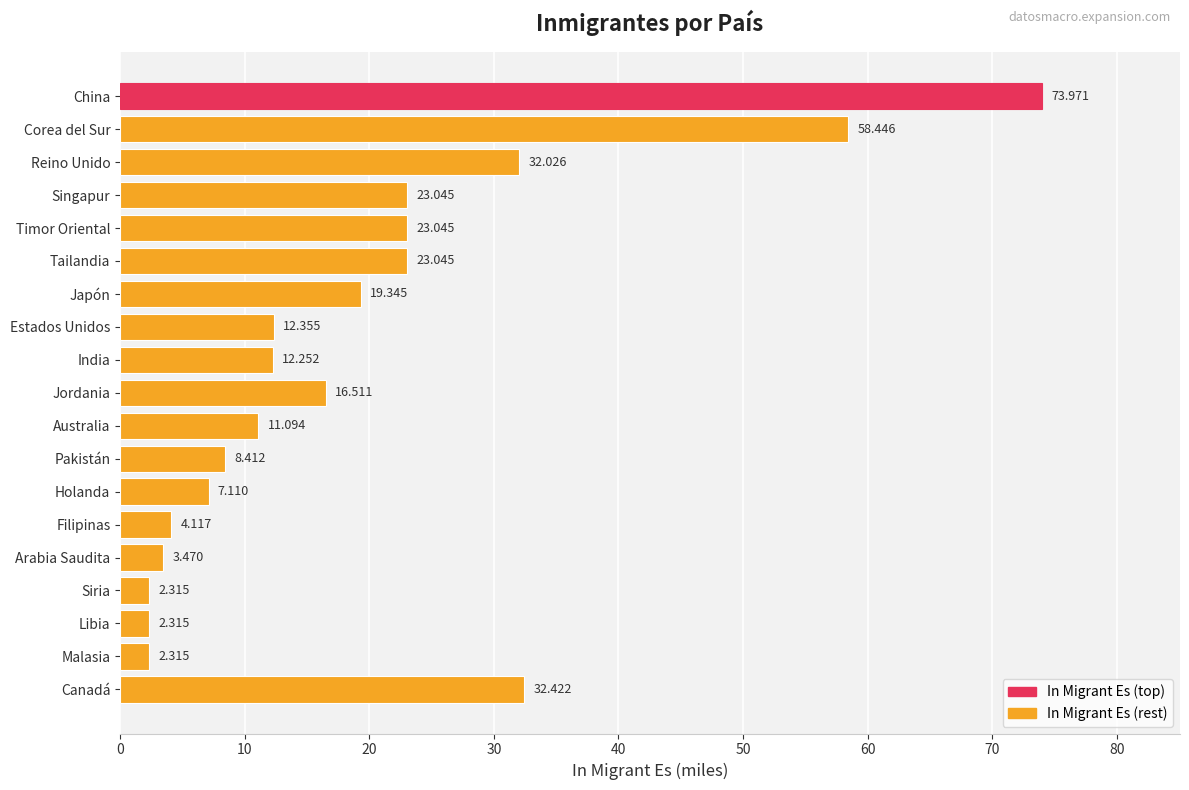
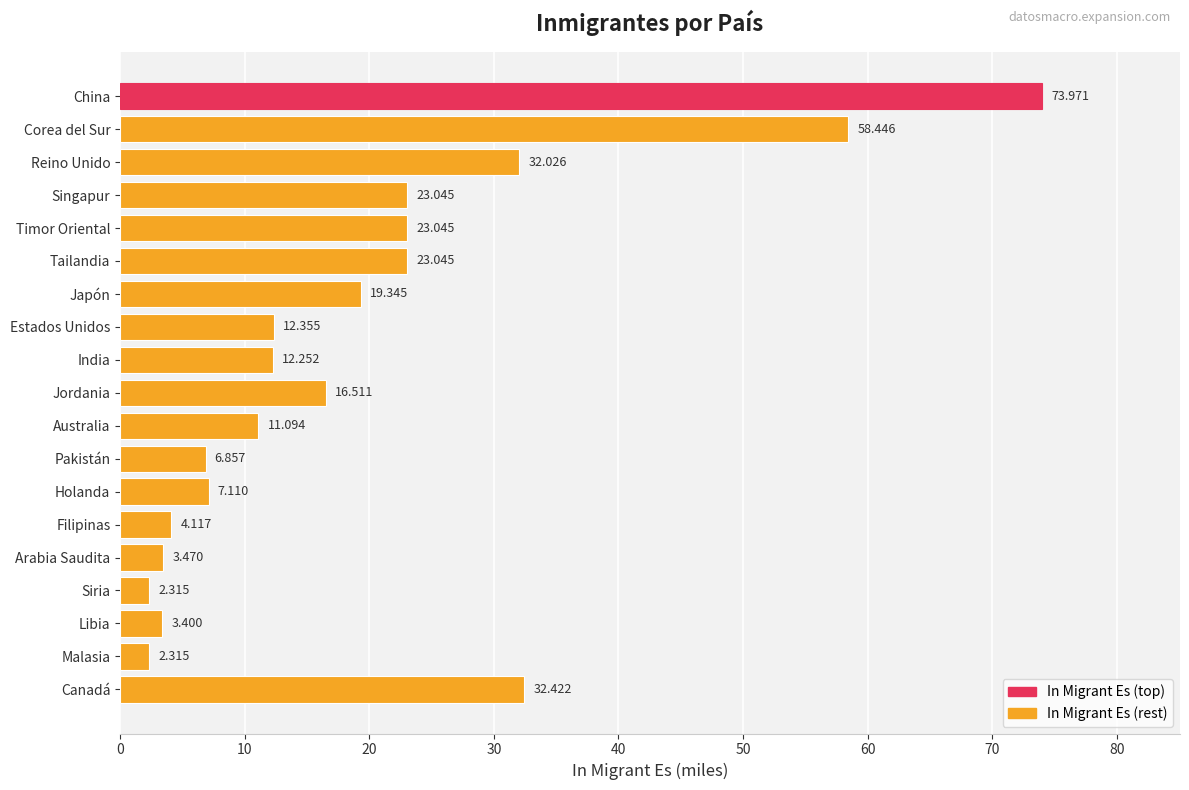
  {
    "China": 73.971,
    "Corea del Sur": 58.446,
    "Reino Unido": 32.026,
    "Singapur": 23.045,
    "Timor Oriental": 23.045,
    "Tailandia": 23.045,
    "Japón": 19.345,
    "Estados Unidos": 12.355,
    "India": 12.252,
    "Jordania": 16.511,
    "Australia": 11.094,
-   "Pakistán": 8.412,
+   "Pakistán": 6.857,
    "Holanda": 7.110,
    "Filipinas": 4.117,
    "Arabia Saudita": 3.470,
    "Siria": 2.315,
-   "Libia": 2.315,
+   "Libia": 3.400,
    "Malasia": 2.315,
    "Canadá": 32.422
  }
